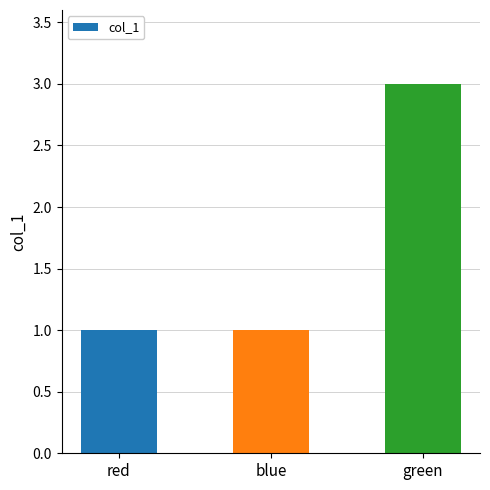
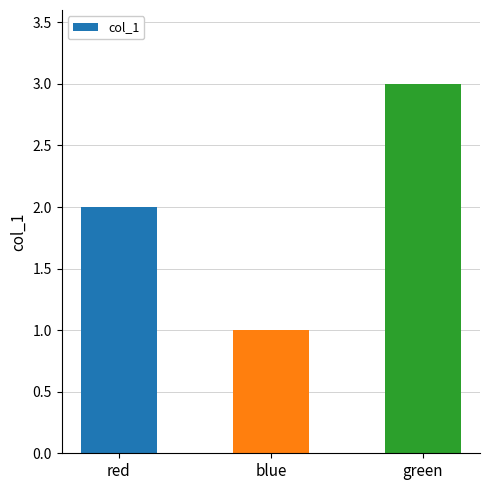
  {
-   "red": 1,
+   "red": 2,
    "blue": 1,
    "green": 3
  }
